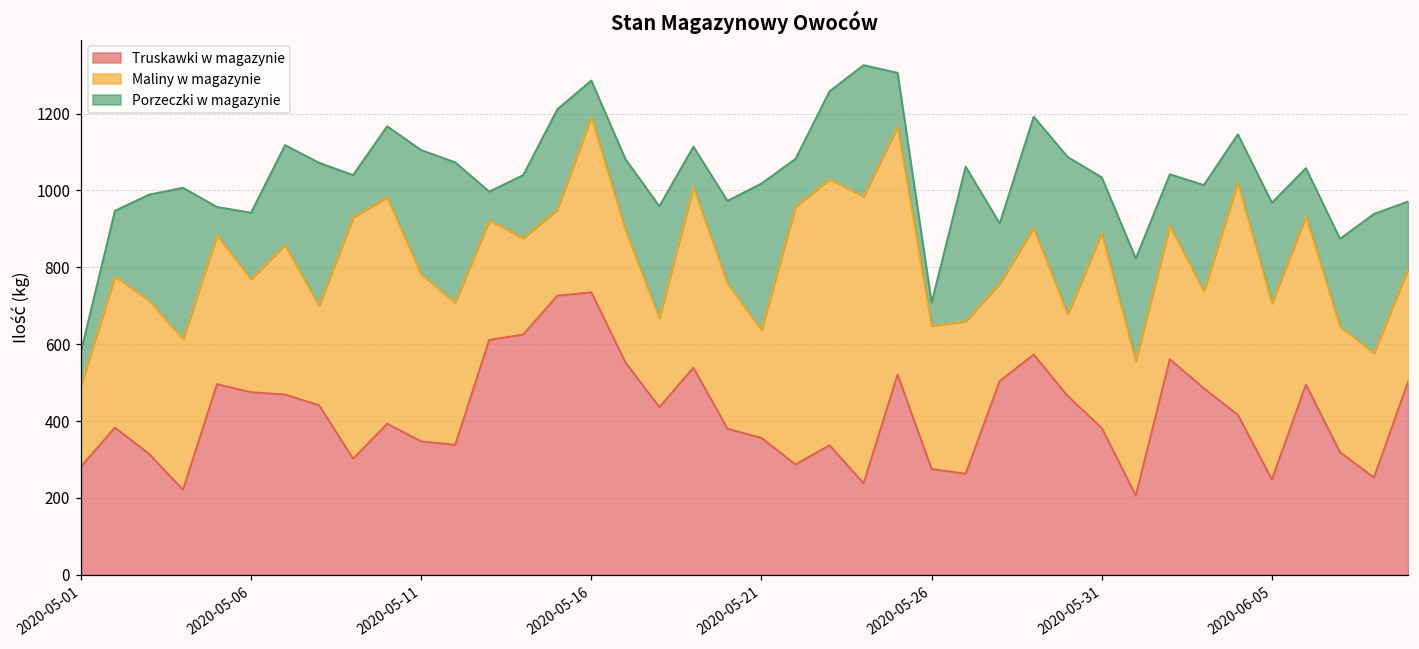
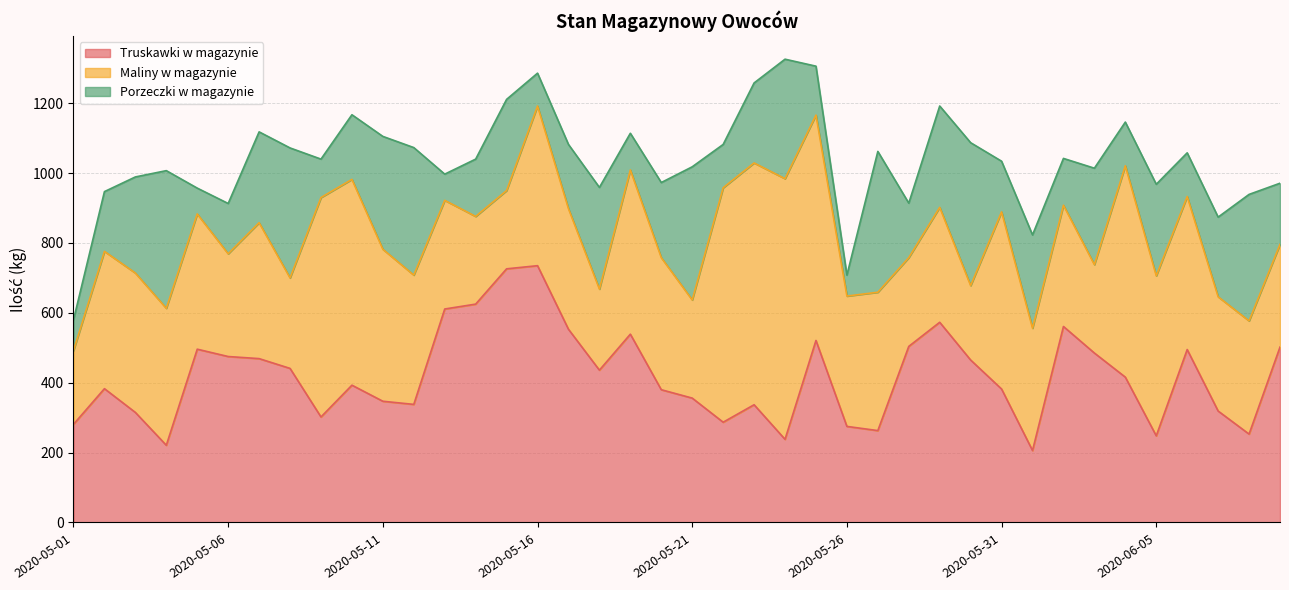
  {
    "Truskawki w magazynie": {
      "2020-05-01": 280,
      "2020-05-06": 480,
      "2020-05-11": 350,
      "2020-05-16": 740,
      "2020-05-21": 360,
      "2020-05-26": 280,
      "2020-05-31": 380,
      "2020-06-05": 250
    },
    "Maliny w magazynie": {
      "2020-05-01": 210,
      "2020-05-06": 290,
      "2020-05-11": 440,
      "2020-05-16": 460,
      "2020-05-21": 280,
      "2020-05-26": 370,
      "2020-05-31": 510,
      "2020-06-05": 460
    },
    "Porzeczki w magazynie": {
      "2020-05-01": 90,
-     "2020-05-06": 170,
+     "2020-05-06": 140,
      "2020-05-11": 320,
      "2020-05-16": 90,
      "2020-05-21": 380,
      "2020-05-26": 60,
      "2020-05-31": 150,
      "2020-06-05": 260
    }
  }
